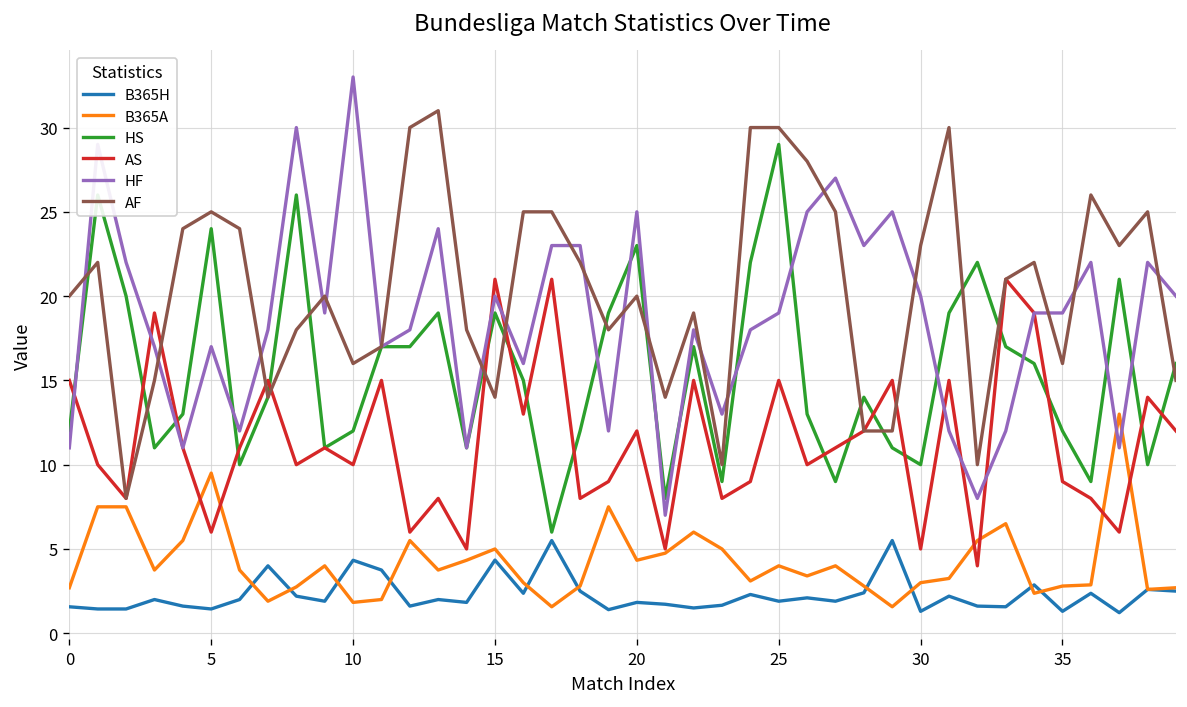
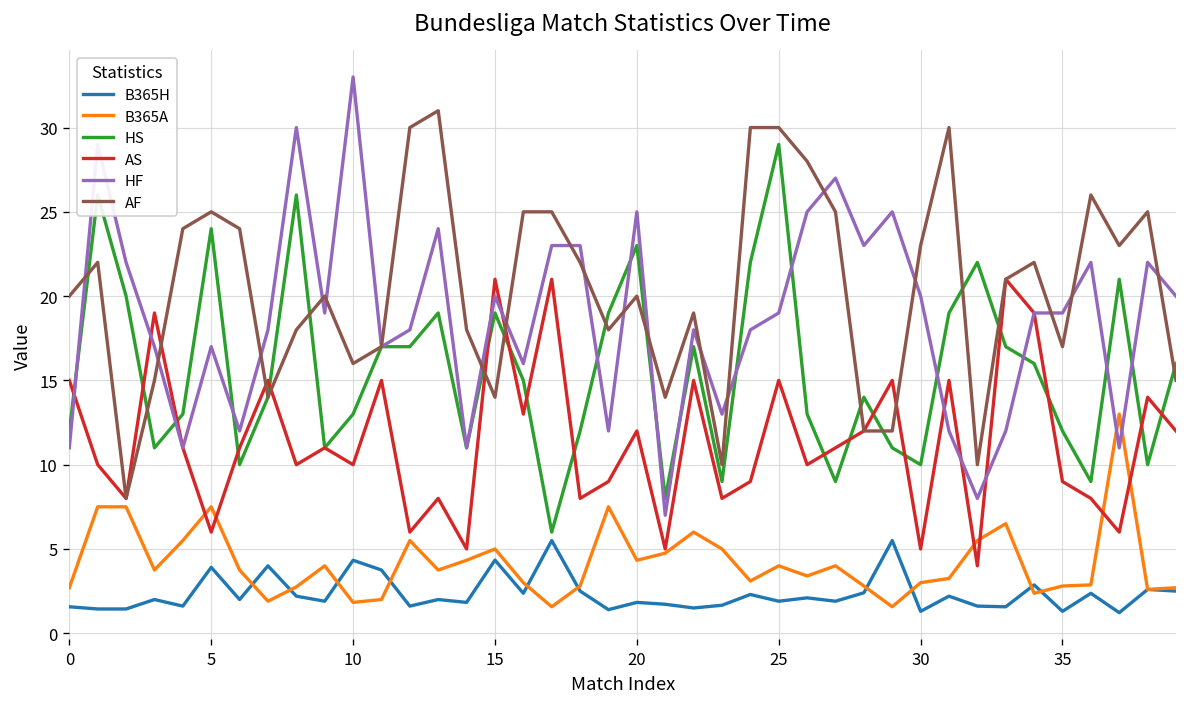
  {
    "B365H": {
      "0": 1.6,
-     "5": 1.4,
+     "5": 3.9,
      "10": 4.3,
      "15": 4.3,
      "20": 1.8,
      "25": 1.9,
      "30": 1.3,
      "35": 1.3
    },
    "B365A": {
      "0": 2.7,
-     "5": 9.5,
+     "5": 7.5,
      "10": 1.8,
      "15": 5.0,
      "20": 4.3,
      "25": 4.0,
      "30": 3.0,
      "35": 2.8
    },
    "HS": {
      "0": 12,
      "5": 24,
-     "10": 12,
+     "10": 13,
      "15": 19,
      "20": 23,
      "25": 29,
      "30": 10,
      "35": 12
    },
    "AS": {
      "0": 15.0,
      "5": 6.0,
      "10": 10.0,
      "15": 21.0,
      "20": 12.0,
      "25": 15.0,
      "30": 5.0,
      "35": 9.0
    },
    "HF": {
      "0": 11.0,
      "5": 17.0,
      "10": 33.0,
      "15": 20.0,
      "20": 25.0,
      "25": 19.0,
      "30": 20.0,
      "35": 19.0
    },
    "AF": {
      "0": 20,
      "5": 25,
      "10": 16,
      "15": 14,
      "20": 20,
      "25": 30,
      "30": 23,
-     "35": 16
+     "35": 17
    }
  }
